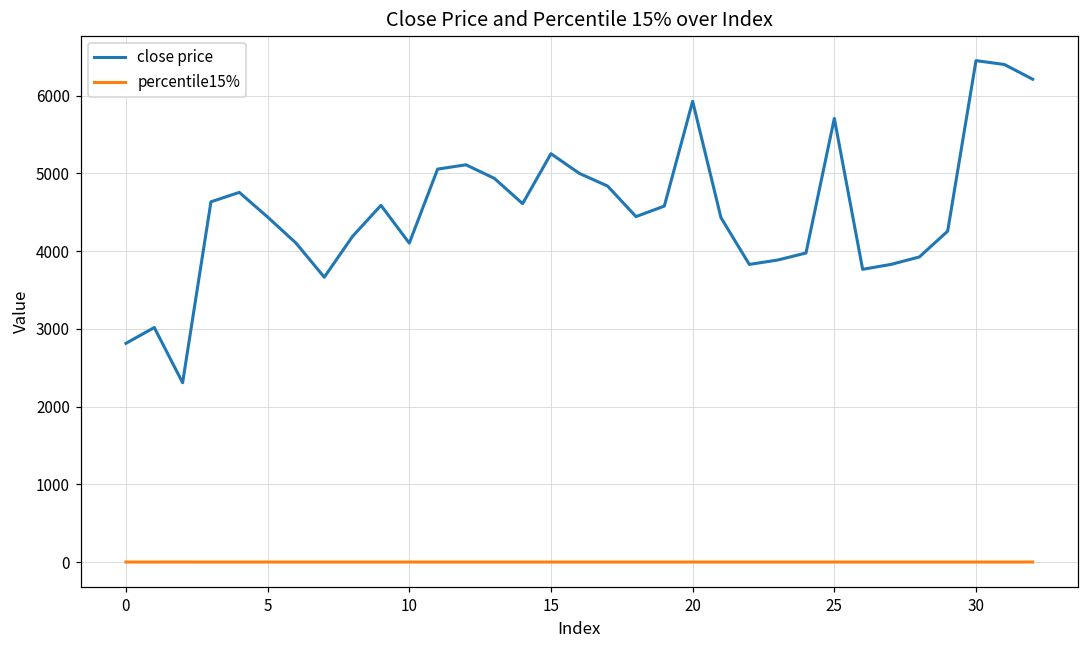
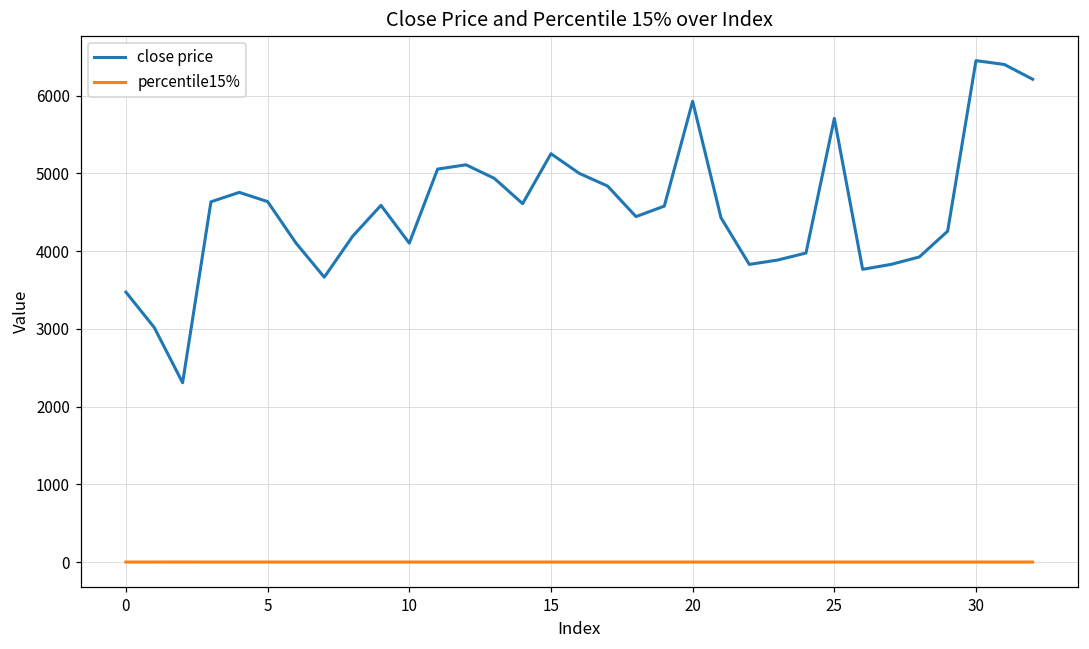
  {
    "close price": {
-     "0": 2800,
-     "5": 4400,
+     "0": 3500,
+     "5": 4600,
      "10": 4100,
      "15": 5300,
      "20": 5900,
      "25": 5700,
      "30": 6500
    },
    "percentile15%": {
      "0": 0,
      "5": 0,
      "10": 0,
      "15": 0,
      "20": 0,
      "25": 0,
      "30": 0
    }
  }
